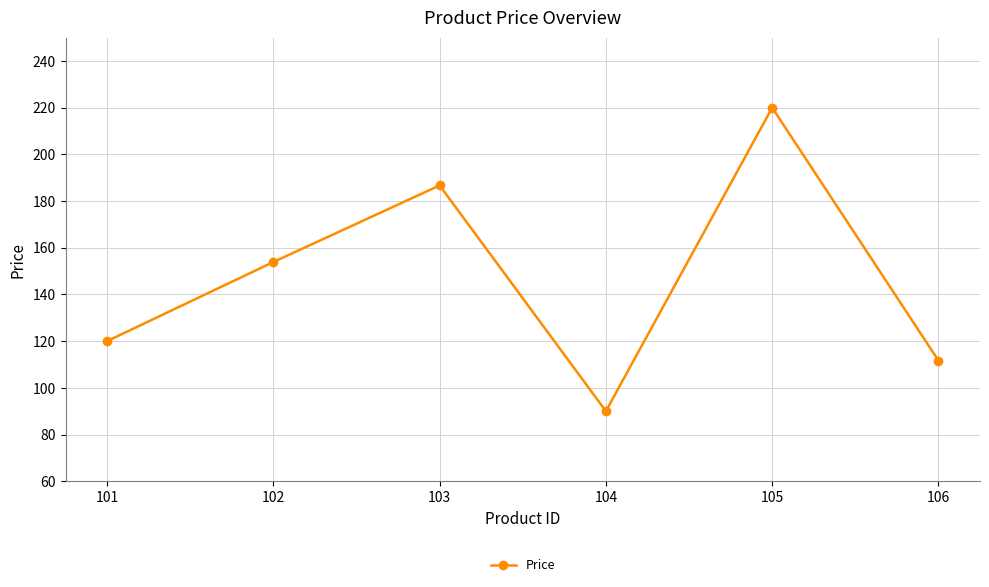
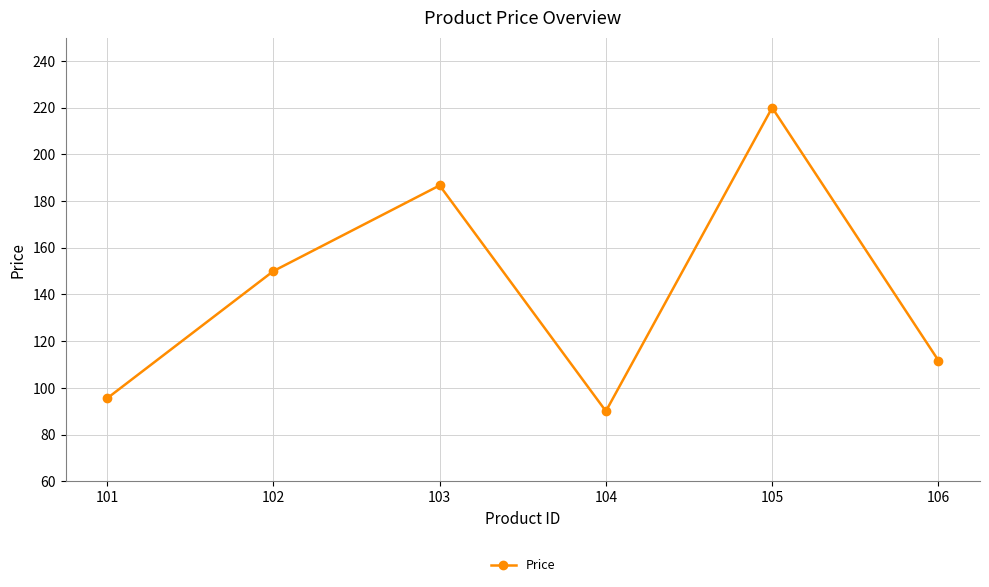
  {
-   "101": 120,
-   "102": 154,
+   "101": 96,
+   "102": 150,
    "103": 187,
    "104": 90,
    "105": 220,
    "106": 112
  }
